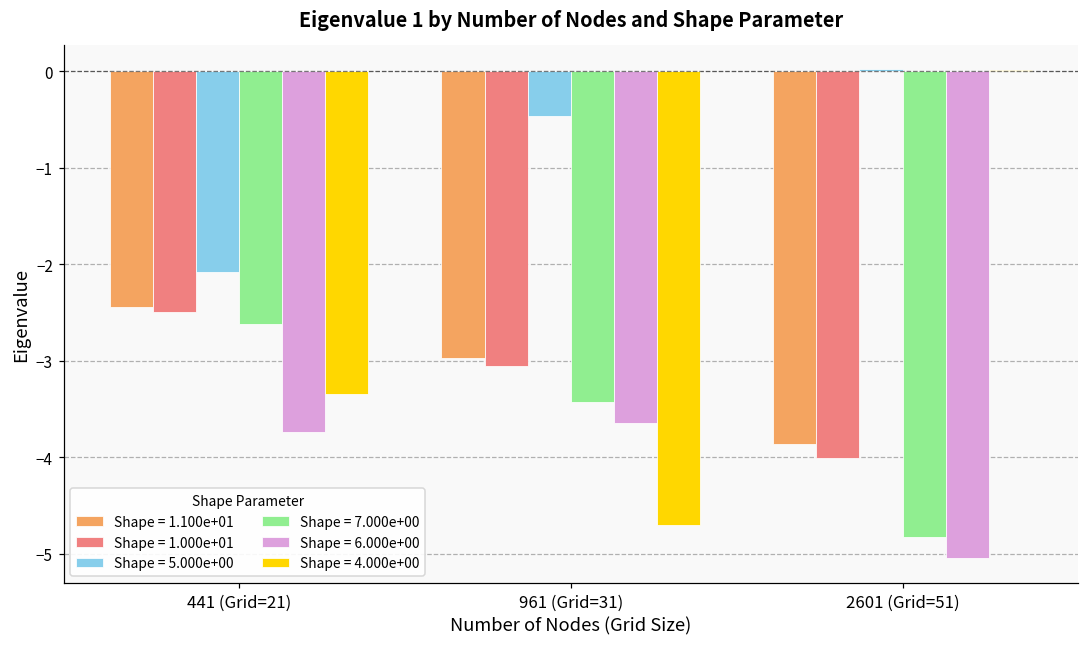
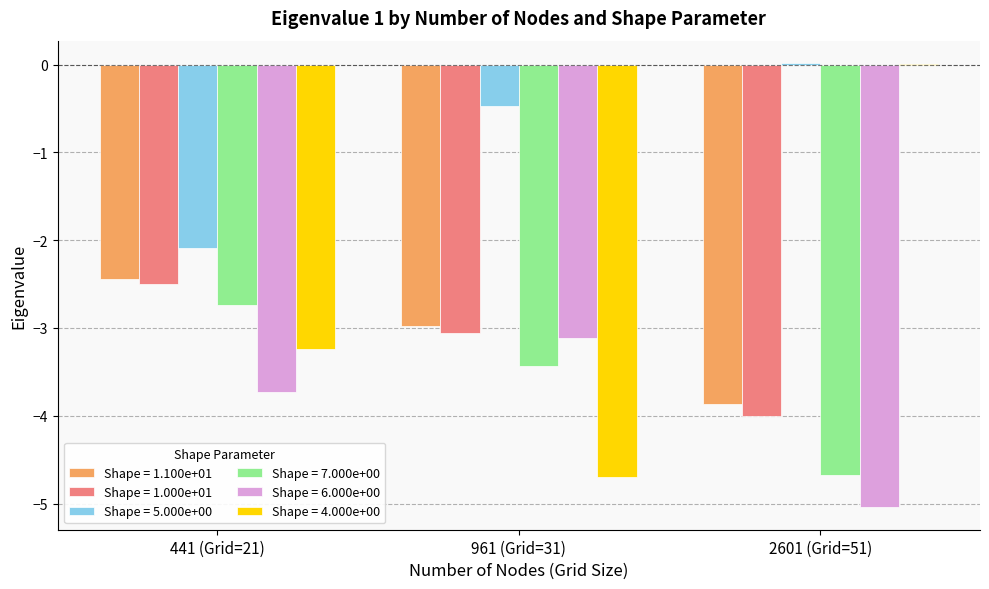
  {
    "Shape = 5.000e+00": {
      "441 (Grid=21)": -2.1,
      "961 (Grid=31)": -0.5
    },
    "Shape = 7.000e+00": {
-     "441 (Grid=21)": -2.6,
+     "441 (Grid=21)": -2.7,
      "961 (Grid=31)": -3.4,
-     "2601 (Grid=51)": -4.8
+     "2601 (Grid=51)": -4.7
    },
    "Shape = 6.000e+00": {
      "441 (Grid=21)": -3.7,
-     "961 (Grid=31)": -3.6,
+     "961 (Grid=31)": -3.1,
      "2601 (Grid=51)": -5.0
    },
    "Shape = 4.000e+00": {
-     "441 (Grid=21)": -3.3,
+     "441 (Grid=21)": -3.2,
      "961 (Grid=31)": -4.7
    }
  }
